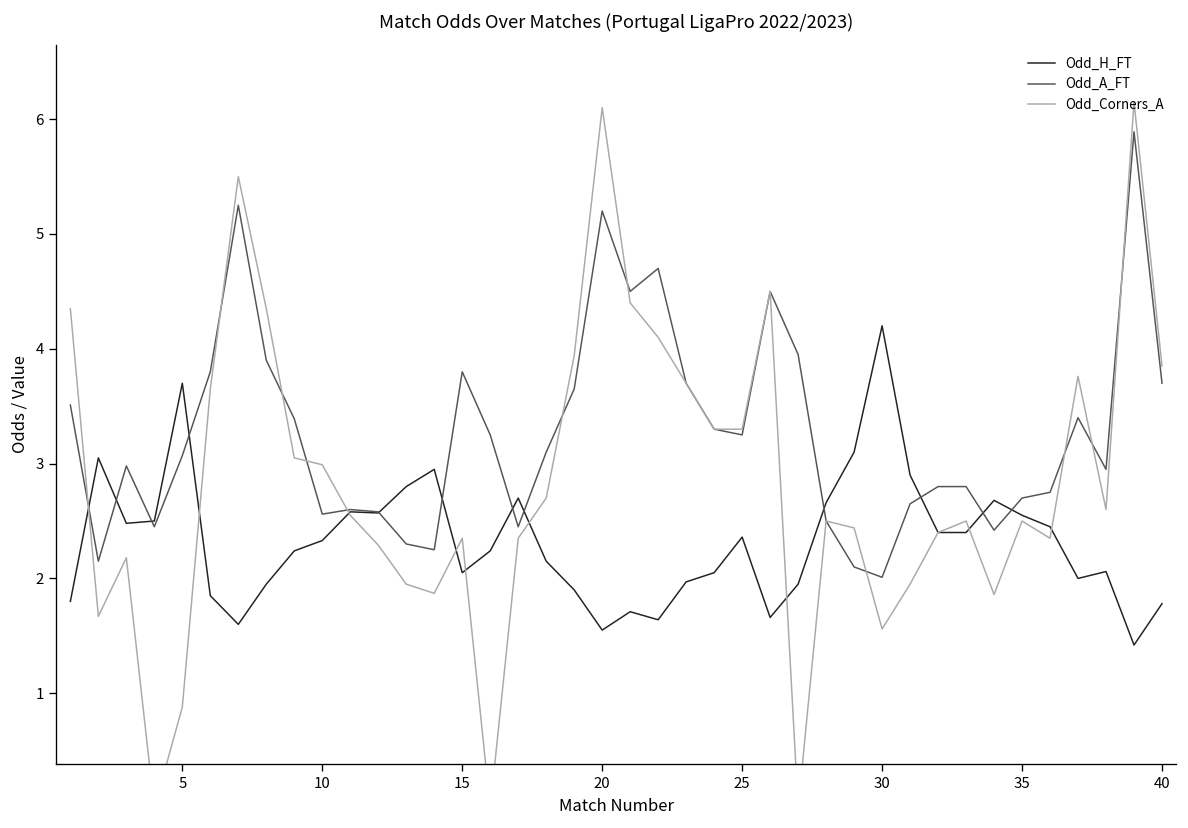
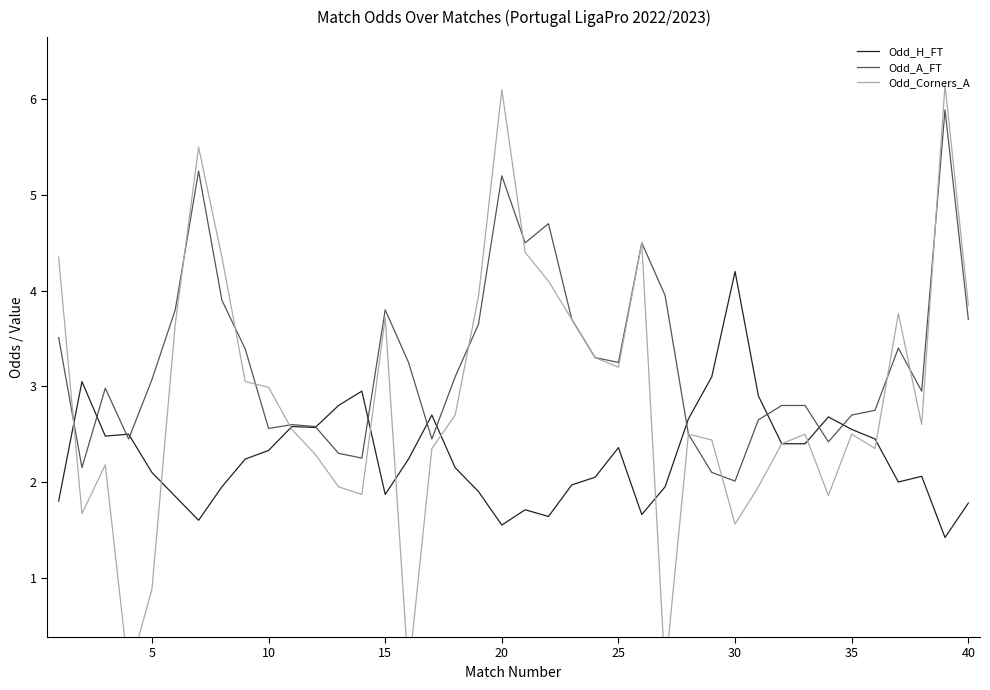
  {
    "Odd_H_FT": {
-     "5": 3.7,
+     "5": 2.1,
      "10": 2.3,
-     "15": 2.1,
+     "15": 1.9,
      "20": 1.6,
      "25": 2.4,
      "30": 4.2,
      "35": 2.6,
      "40": 1.8
    },
    "Odd_A_FT": {
      "5": 3.1,
      "10": 2.6,
      "15": 3.8,
      "20": 5.2,
      "25": 3.3,
      "30": 2.0,
      "35": 2.7,
      "40": 3.7
    },
    "Odd_Corners_A": {
      "5": 0.9,
      "10": 3.0,
-     "15": 2.4,
+     "15": 3.7,
      "20": 6.1,
-     "25": 3.3,
+     "25": 3.2,
      "30": 1.6,
      "35": 2.5,
      "40": 3.9
    }
  }
